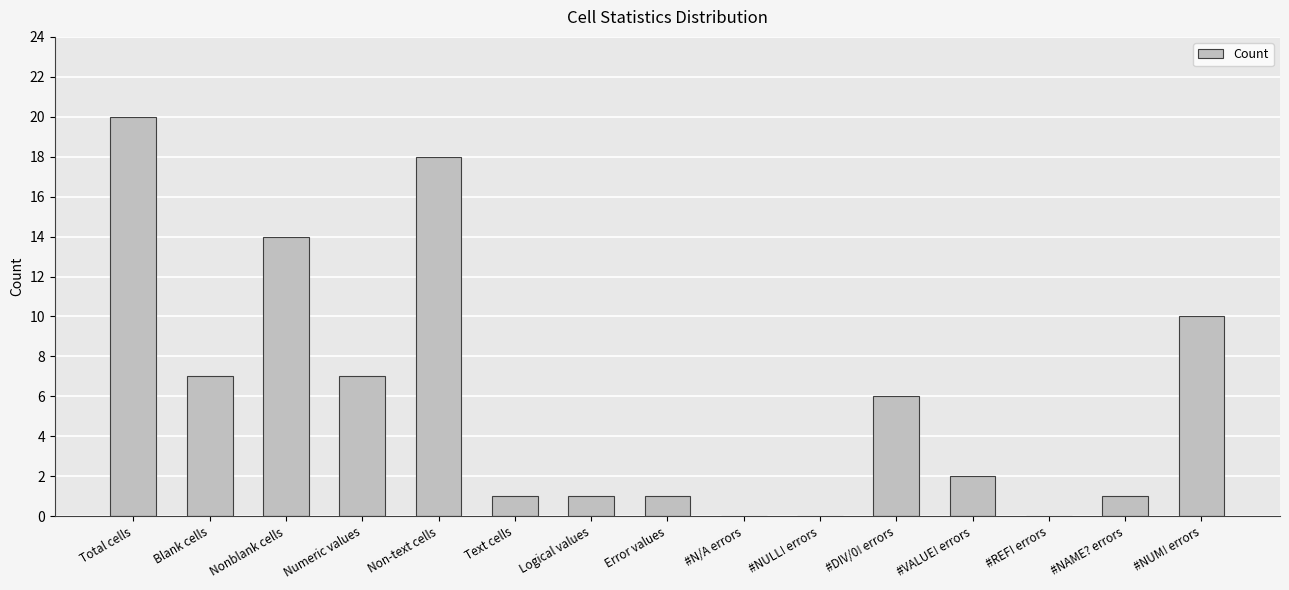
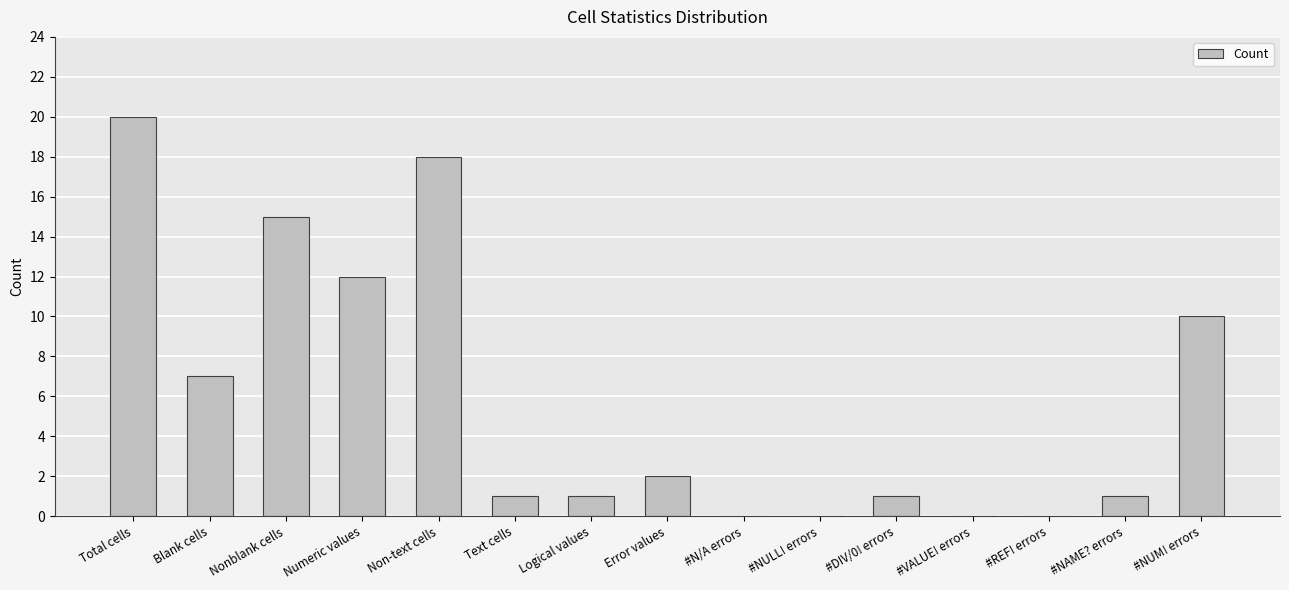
  {
    "Total cells": 20,
    "Blank cells": 7,
-   "Nonblank cells": 14,
-   "Numeric values": 7,
+   "Nonblank cells": 15,
+   "Numeric values": 12,
    "Non-text cells": 18,
    "Text cells": 1,
    "Logical values": 1,
-   "Error values": 1,
+   "Error values": 2,
    "#N/A errors": 0,
    "#NULL! errors": 0,
-   "#DIV/0! errors": 6,
-   "#VALUE! errors": 2,
+   "#DIV/0! errors": 1,
+   "#VALUE! errors": 0,
    "#REF! errors": 0,
    "#NAME? errors": 1,
    "#NUM! errors": 10
  }
